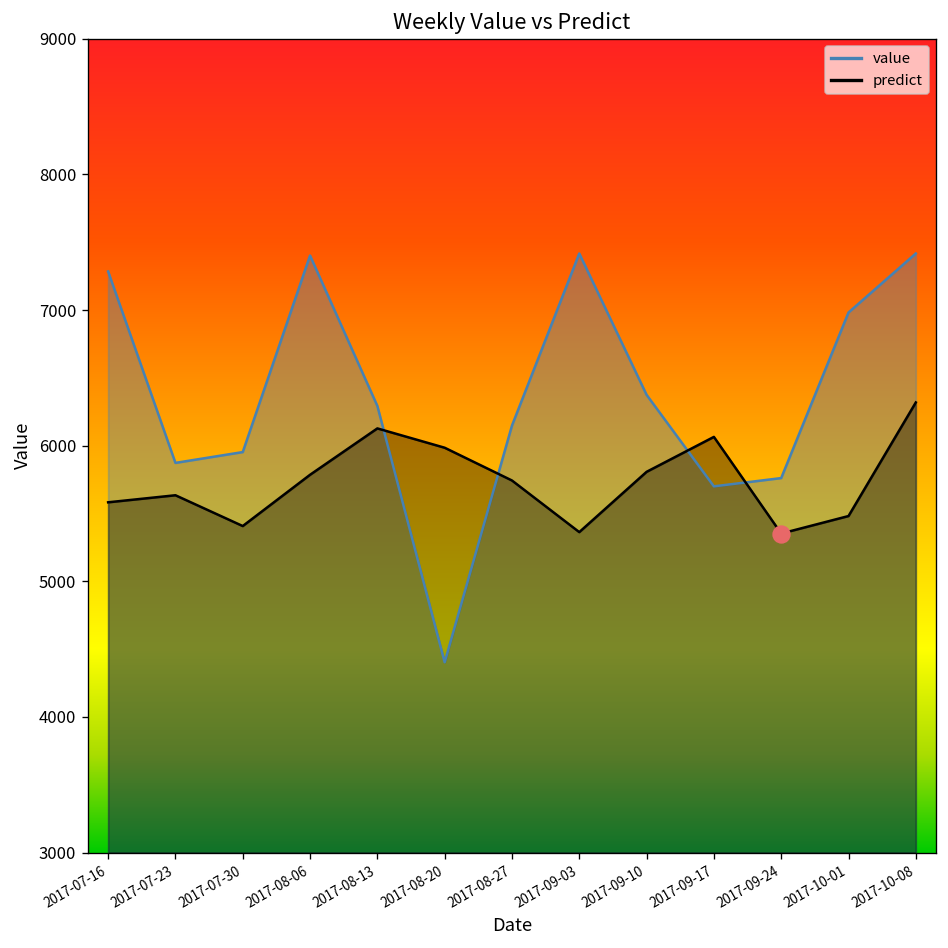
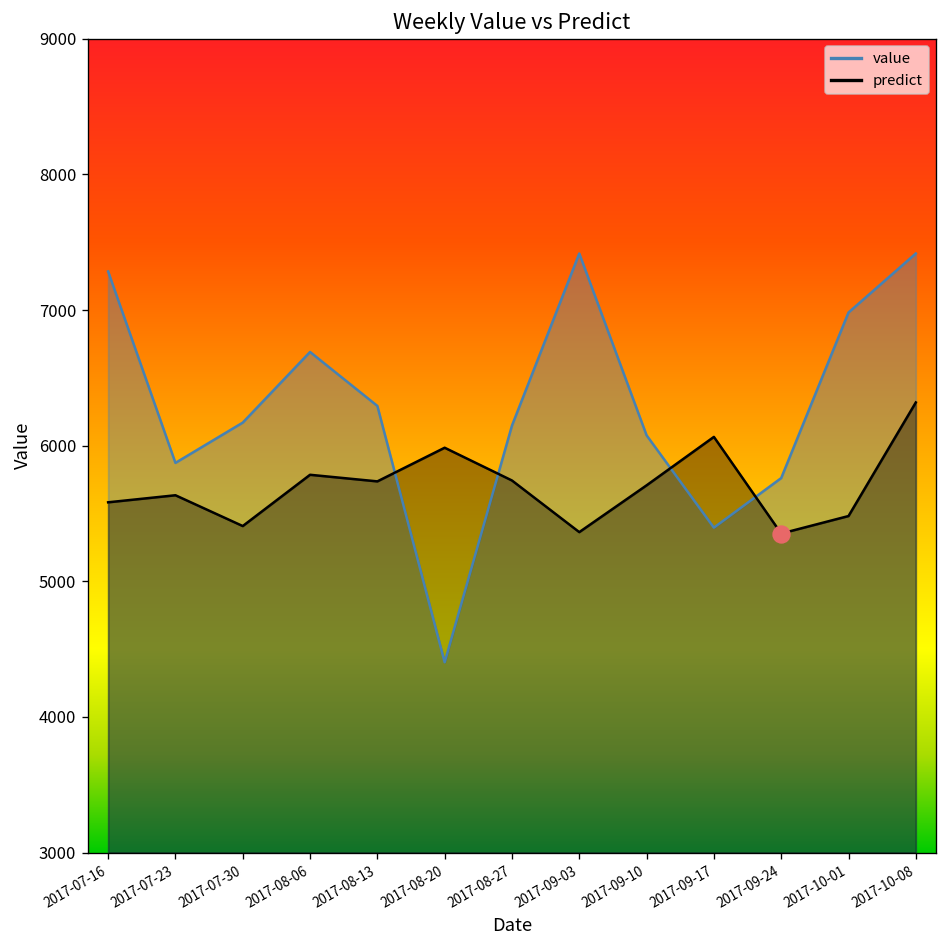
  {
    "value": {
      "2017-07-16": 7280,
      "2017-07-23": 5870,
-     "2017-07-30": 5950,
-     "2017-08-06": 7400,
+     "2017-07-30": 6170,
+     "2017-08-06": 6690,
      "2017-08-13": 6290,
      "2017-08-20": 4400,
      "2017-08-27": 6150,
      "2017-09-03": 7420,
-     "2017-09-10": 6380,
-     "2017-09-17": 5700,
+     "2017-09-10": 6080,
+     "2017-09-17": 5400,
      "2017-09-24": 5760,
      "2017-10-01": 6980,
      "2017-10-08": 7420
    },
    "predict": {
      "2017-07-16": 5580,
      "2017-07-23": 5630,
      "2017-07-30": 5410,
      "2017-08-06": 5790,
-     "2017-08-13": 6130,
+     "2017-08-13": 5740,
      "2017-08-20": 5980,
      "2017-08-27": 5740,
      "2017-09-03": 5360,
-     "2017-09-10": 5810,
+     "2017-09-10": 5710,
      "2017-09-17": 6060,
      "2017-10-01": 5480,
      "2017-10-08": 6320
    }
  }
